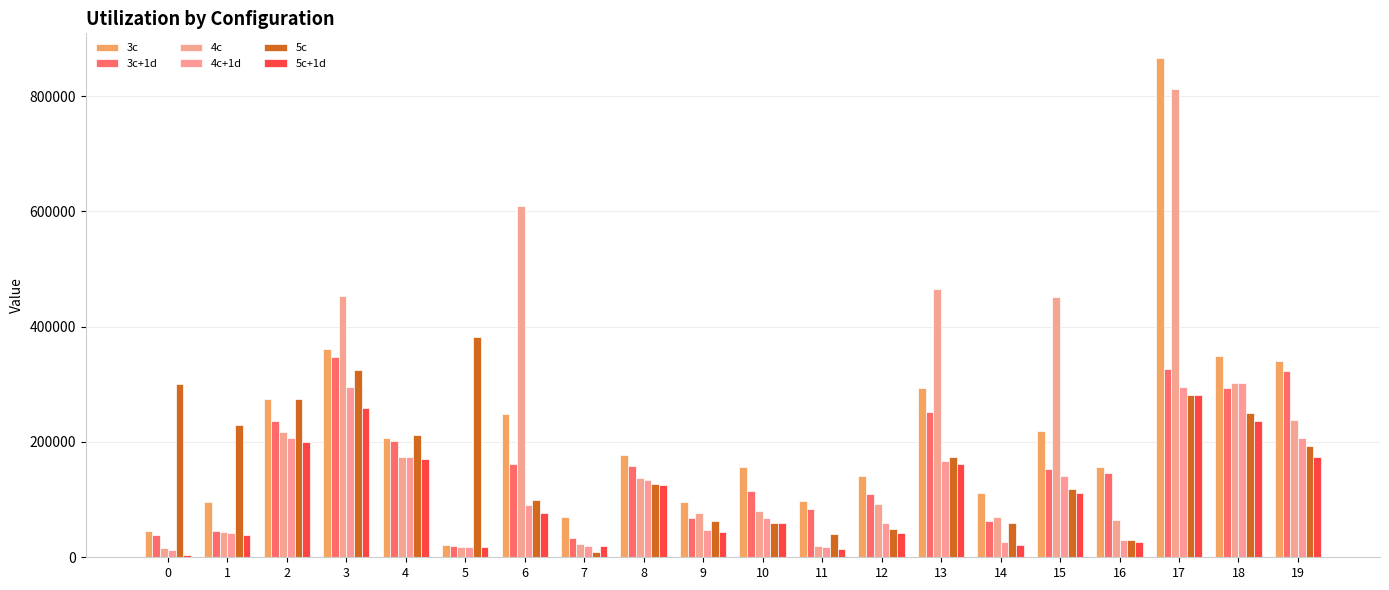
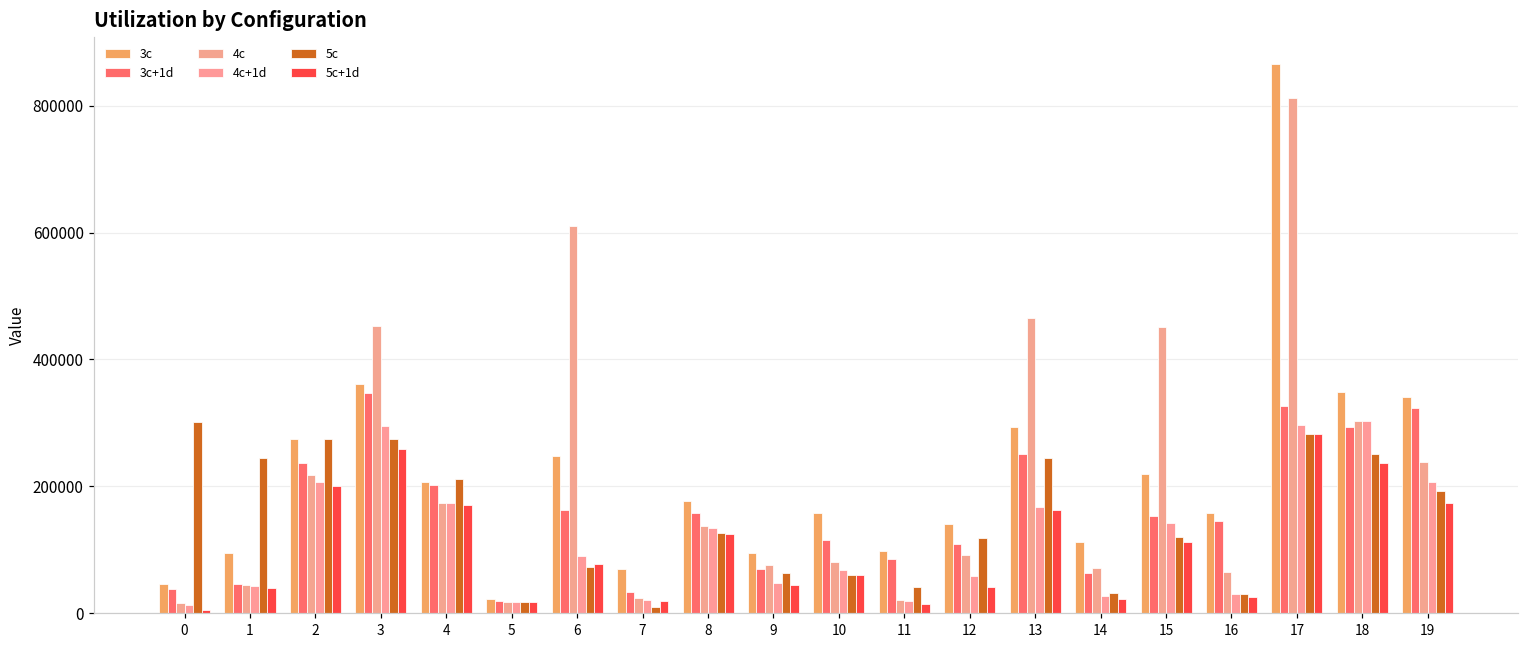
  {
    "5c": {
      "0": 300000,
-     "1": 230000,
+     "1": 240000,
      "2": 270000,
-     "3": 330000,
+     "3": 270000,
      "4": 210000,
-     "5": 380000,
-     "6": 100000,
+     "5": 20000,
+     "6": 70000,
      "7": 10000,
      "8": 130000,
      "9": 60000,
      "10": 60000,
      "11": 40000,
-     "12": 50000,
-     "13": 170000,
-     "14": 60000,
+     "12": 120000,
+     "13": 240000,
+     "14": 30000,
      "15": 120000,
      "16": 30000,
      "17": 280000,
      "18": 250000,
      "19": 190000
    }
  }
